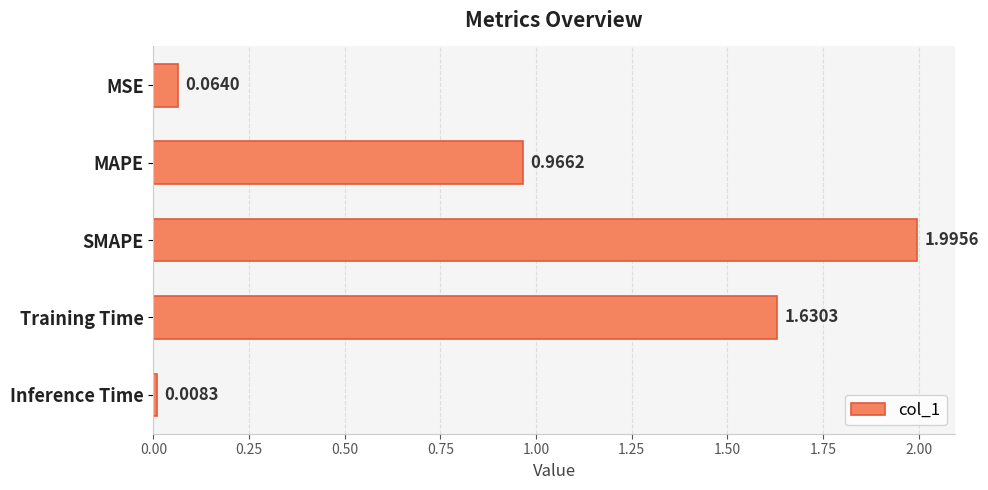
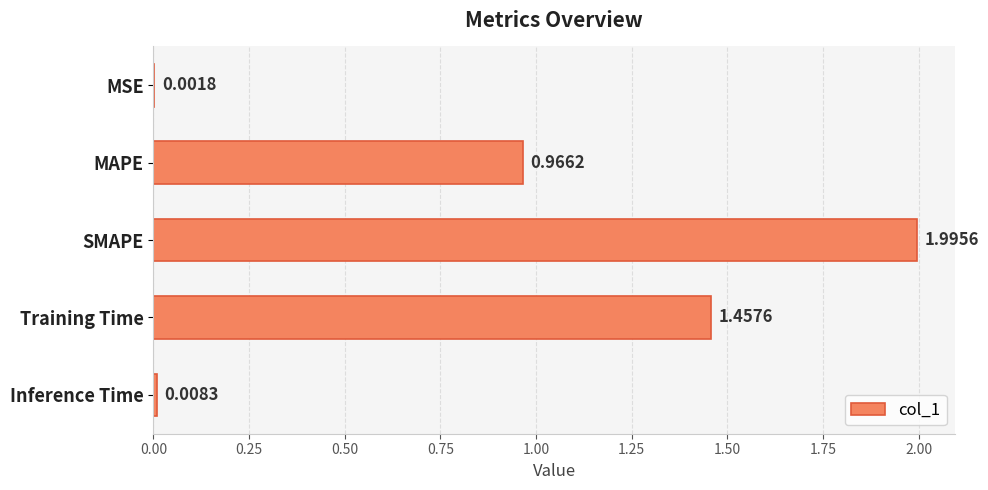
  {
-   "MSE": 0.0640,
+   "MSE": 0.0018,
    "MAPE": 0.9662,
    "SMAPE": 1.9956,
-   "Training Time": 1.6303,
+   "Training Time": 1.4576,
    "Inference Time": 0.0083
  }
